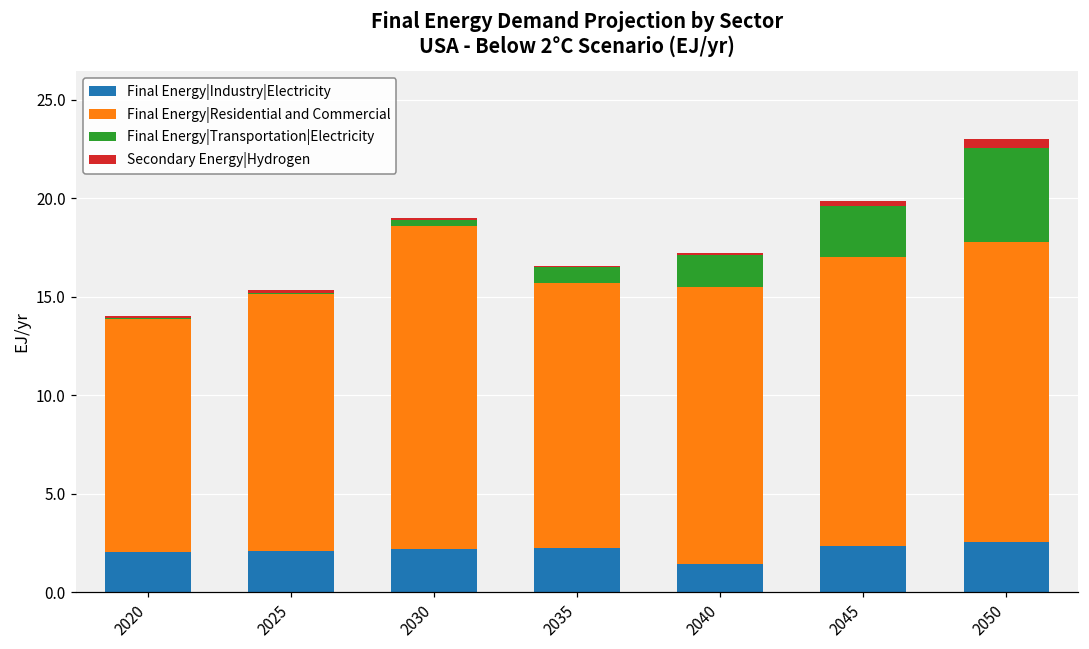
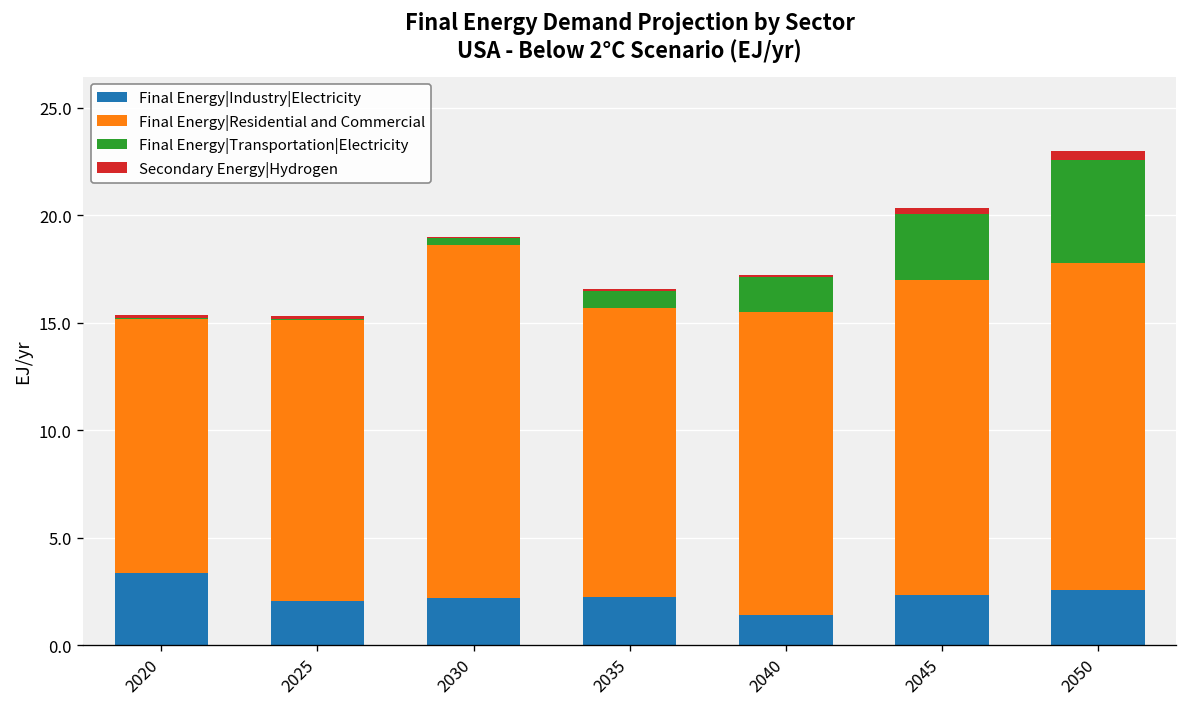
  {
    "Final Energy|Industry|Electricity": {
-     "2020": 2.0,
+     "2020": 3.4,
      "2025": 2.1,
      "2030": 2.2,
      "2035": 2.2,
      "2040": 1.4,
      "2045": 2.4,
      "2050": 2.6
    },
    "Final Energy|Residential and Commercial": {
      "2020": 11.8,
      "2025": 13.1,
      "2030": 16.4,
      "2035": 13.5,
      "2040": 14.1,
      "2045": 14.6,
      "2050": 15.2
    },
    "Final Energy|Transportation|Electricity": {
      "2030": 0.3,
      "2035": 0.8,
      "2040": 1.6,
-     "2045": 2.6,
+     "2045": 3.1,
      "2050": 4.8
    },
    "Secondary Energy|Hydrogen": {
      "2045": 0.3,
      "2050": 0.4
    }
  }
